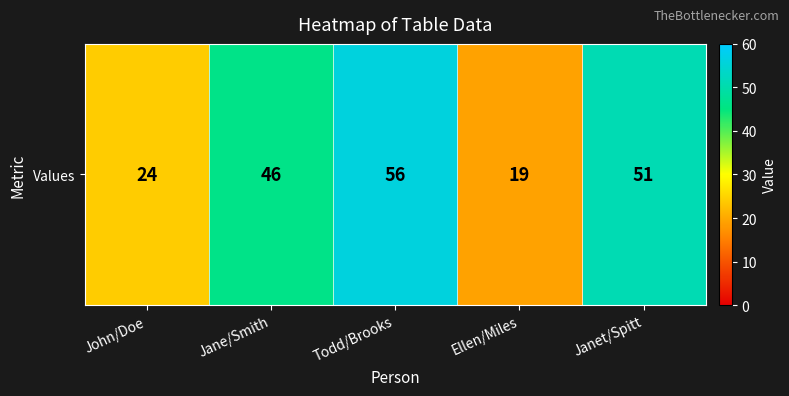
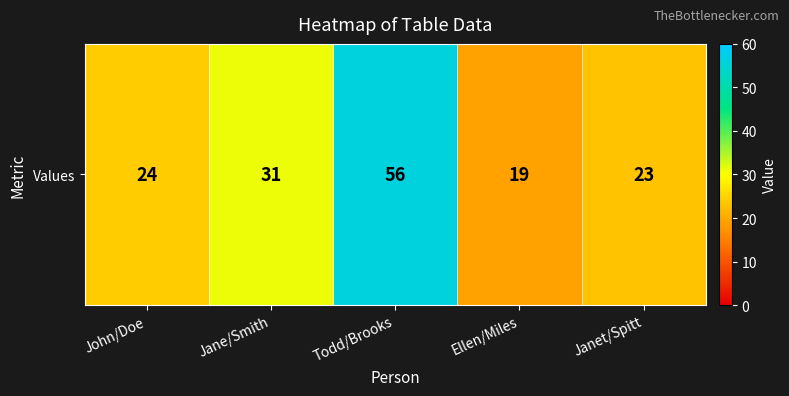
  {
    "Values": {
      "John/Doe": 24,
-     "Jane/Smith": 46,
+     "Jane/Smith": 31,
      "Todd/Brooks": 56,
      "Ellen/Miles": 19,
-     "Janet/Spitt": 51
+     "Janet/Spitt": 23
    }
  }
